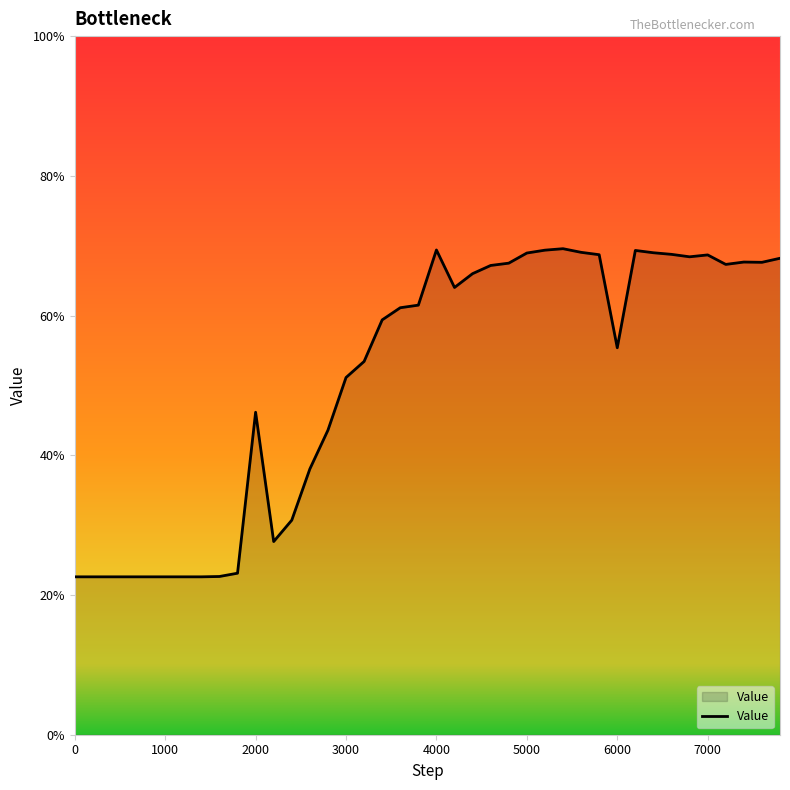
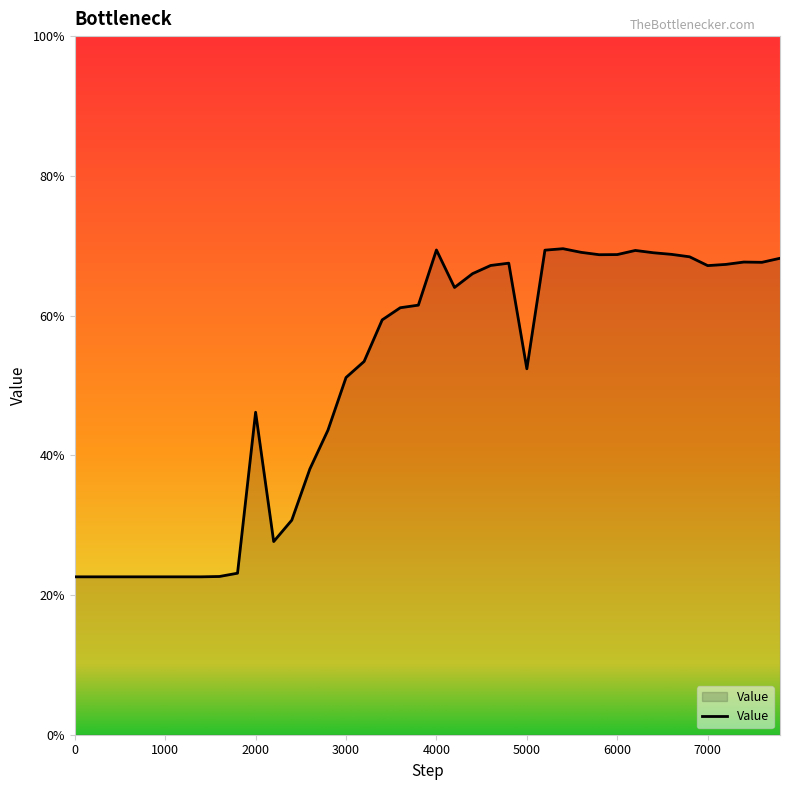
  {
    "0": "23%",
    "1000": "23%",
    "2000": "46%",
    "3000": "51%",
    "4000": "69%",
-   "5000": "69%",
-   "6000": "55%",
-   "7000": "69%"
+   "5000": "52%",
+   "6000": "69%",
+   "7000": "67%"
  }
